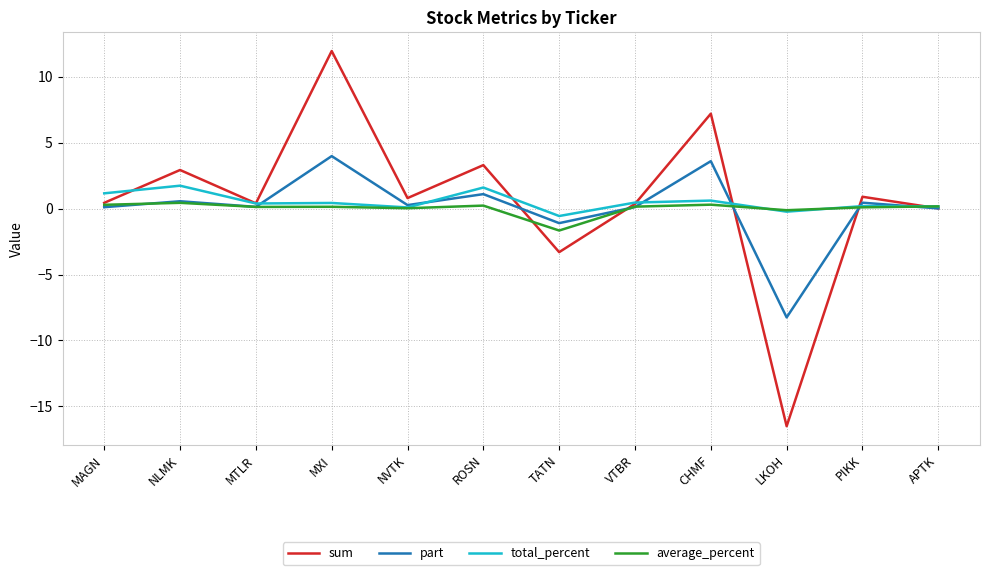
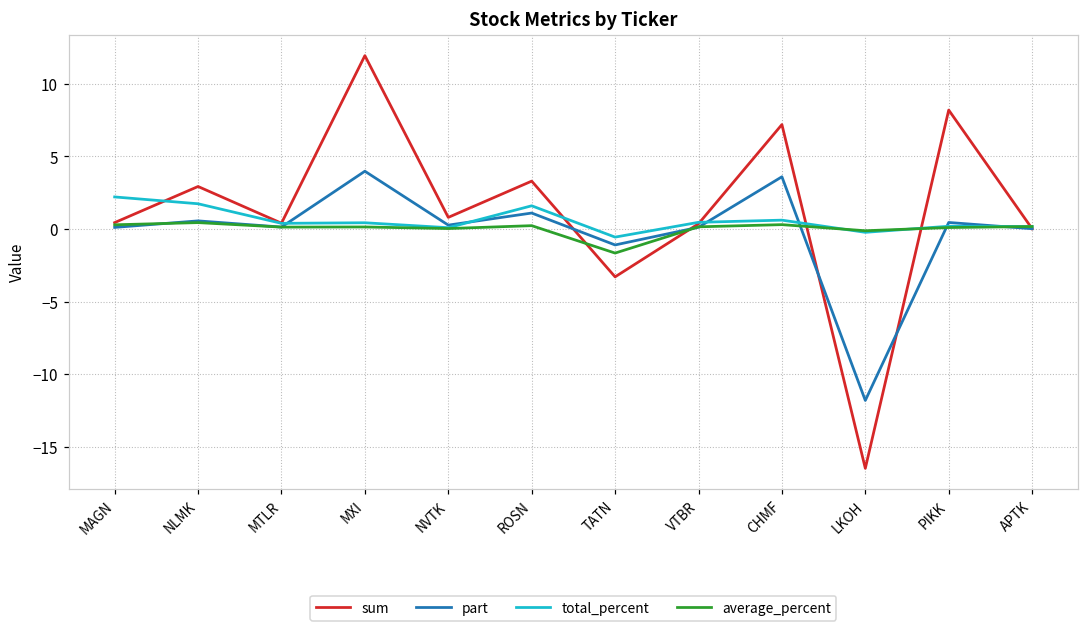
  {
    "sum": {
      "NLMK": 2.9,
      "MXI": 12.0,
      "NVTK": 0.8,
      "ROSN": 3.3,
      "TATN": -3.3,
      "CHMF": 7.2,
      "LKOH": -16.5,
-     "PIKK": 0.9
+     "PIKK": 8.2
    },
    "part": {
      "MXI": 4.0,
      "ROSN": 1.1,
      "TATN": -1.1,
      "CHMF": 3.6,
-     "LKOH": -8.3,
+     "LKOH": -11.8,
      "PIKK": 0.5
    },
    "total_percent": {
-     "MAGN": 1.2,
+     "MAGN": 2.2,
      "NLMK": 1.7,
      "MXI": 0.4,
      "ROSN": 1.6,
      "TATN": -0.6,
      "CHMF": 0.6
    },
    "average_percent": {
      "MXI": 0.1,
      "ROSN": 0.2,
      "TATN": -1.7,
      "CHMF": 0.3
    }
  }
